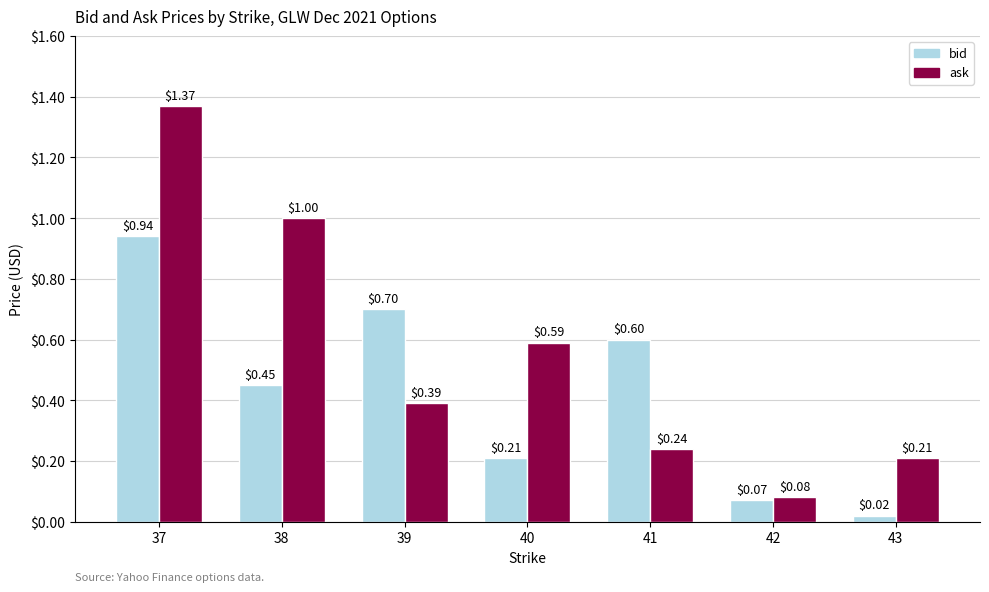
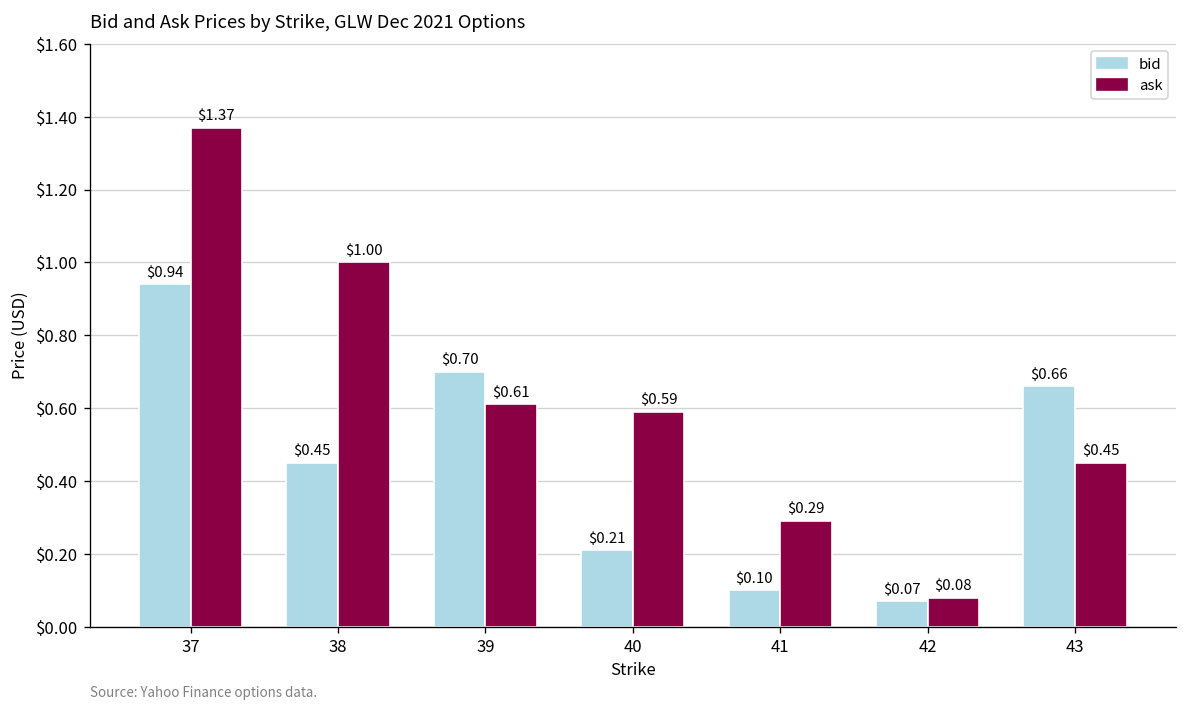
  {
    "bid": {
      "37": "$0.94",
      "38": "$0.45",
      "39": "$0.70",
      "40": "$0.21",
-     "41": "$0.60",
+     "41": "$0.10",
      "42": "$0.07",
-     "43": "$0.02"
+     "43": "$0.66"
    },
    "ask": {
      "37": "$1.37",
      "38": "$1.00",
-     "39": "$0.39",
+     "39": "$0.61",
      "40": "$0.59",
-     "41": "$0.24",
+     "41": "$0.29",
      "42": "$0.08",
-     "43": "$0.21"
+     "43": "$0.45"
    }
  }
